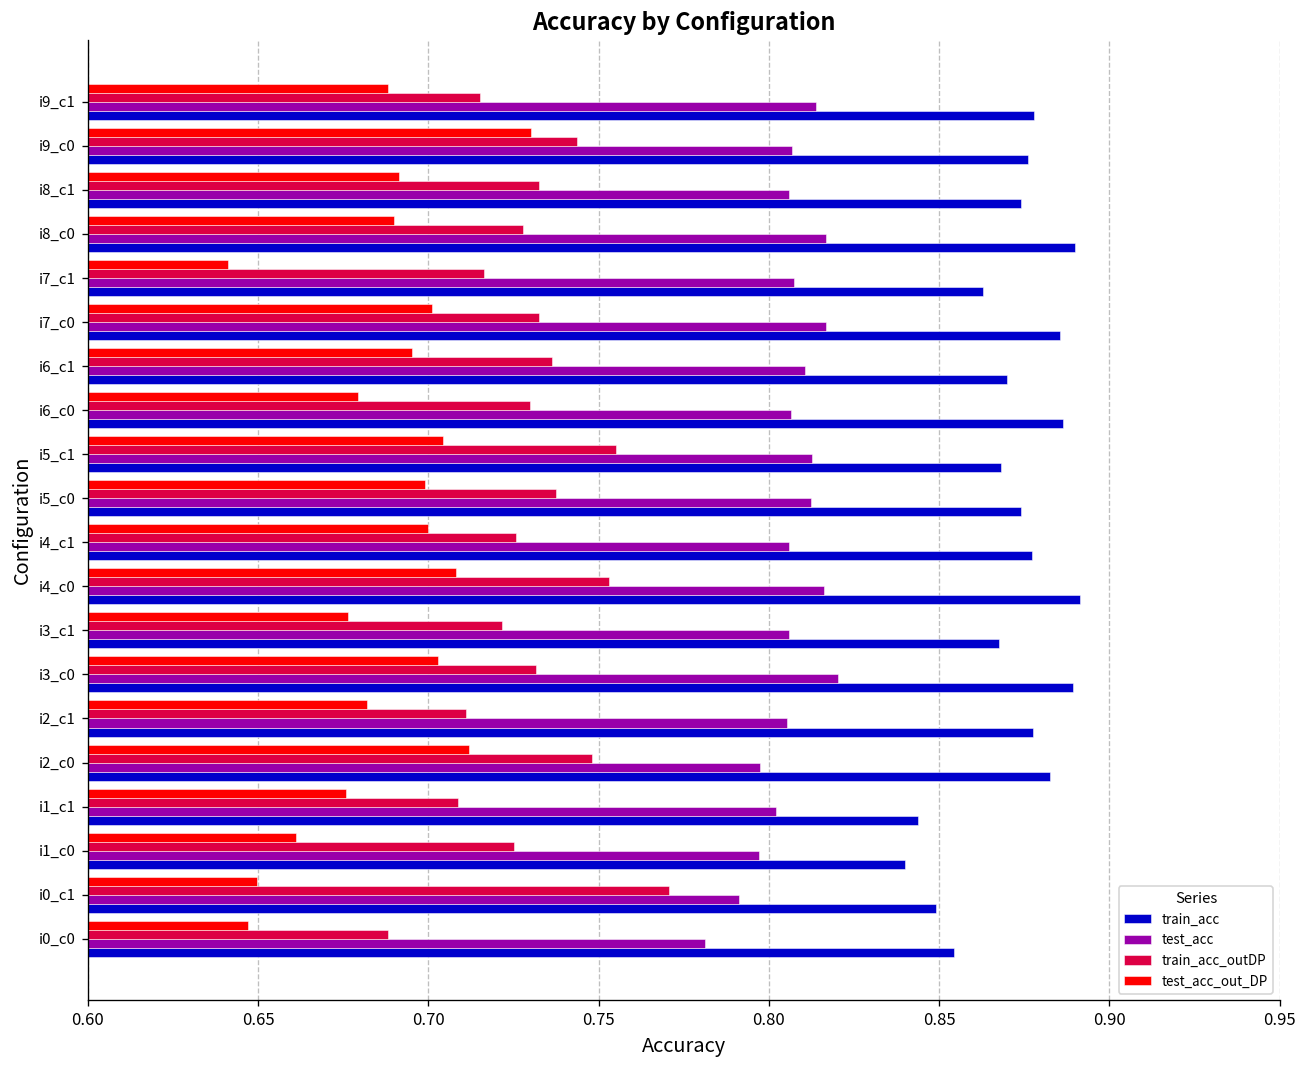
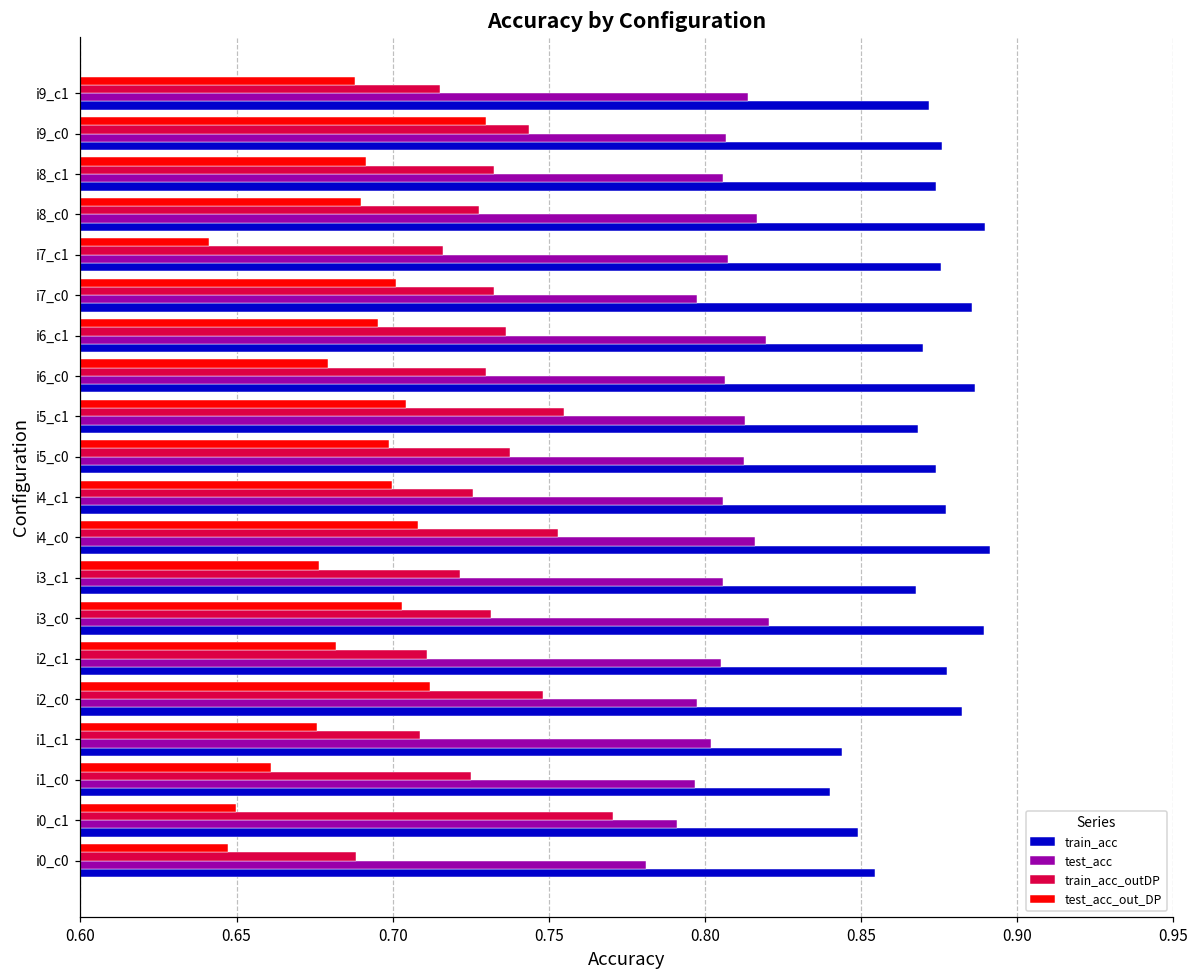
  {
    "train_acc": {
-     "i9_c1": 0.878,
+     "i9_c1": 0.872,
      "i9_c0": 0.876,
      "i8_c1": 0.874,
      "i8_c0": 0.890,
-     "i7_c1": 0.863,
+     "i7_c1": 0.876,
      "i7_c0": 0.886,
      "i6_c1": 0.870,
      "i6_c0": 0.886,
      "i5_c1": 0.868,
      "i5_c0": 0.874,
      "i4_c1": 0.877,
      "i4_c0": 0.891,
      "i3_c1": 0.868,
      "i3_c0": 0.889,
      "i2_c1": 0.878,
      "i2_c0": 0.882,
      "i1_c1": 0.844,
      "i1_c0": 0.840,
      "i0_c1": 0.849,
      "i0_c0": 0.854
    },
    "test_acc": {
      "i9_c1": 0.814,
      "i9_c0": 0.807,
      "i8_c1": 0.806,
      "i8_c0": 0.817,
      "i7_c1": 0.807,
-     "i7_c0": 0.817,
-     "i6_c1": 0.811,
+     "i7_c0": 0.797,
+     "i6_c1": 0.820,
      "i6_c0": 0.807,
      "i5_c1": 0.813,
      "i5_c0": 0.812,
      "i4_c1": 0.806,
      "i4_c0": 0.816,
      "i3_c1": 0.806,
      "i3_c0": 0.820,
      "i2_c1": 0.805,
      "i2_c0": 0.798,
      "i1_c1": 0.802,
      "i1_c0": 0.797,
      "i0_c1": 0.791,
      "i0_c0": 0.781
    },
    "train_acc_outDP": {
      "i9_c1": 0.715,
      "i9_c0": 0.744,
      "i8_c1": 0.733,
      "i8_c0": 0.728,
      "i7_c1": 0.716,
      "i7_c0": 0.732,
      "i6_c1": 0.736,
      "i6_c0": 0.730,
      "i5_c1": 0.755,
      "i5_c0": 0.738,
      "i4_c1": 0.726,
      "i4_c0": 0.753,
      "i3_c1": 0.722,
      "i3_c0": 0.732,
      "i2_c1": 0.711,
      "i2_c0": 0.748,
      "i1_c1": 0.709,
      "i1_c0": 0.725,
      "i0_c1": 0.771,
      "i0_c0": 0.688
    },
    "test_acc_out_DP": {
      "i9_c1": 0.688,
      "i9_c0": 0.730,
      "i8_c1": 0.691,
      "i8_c0": 0.690,
      "i7_c1": 0.641,
      "i7_c0": 0.701,
      "i6_c1": 0.695,
      "i6_c0": 0.679,
      "i5_c1": 0.704,
      "i5_c0": 0.699,
      "i4_c1": 0.700,
      "i4_c0": 0.708,
      "i3_c1": 0.677,
      "i3_c0": 0.703,
      "i2_c1": 0.682,
      "i2_c0": 0.712,
      "i1_c1": 0.676,
      "i1_c0": 0.661,
      "i0_c1": 0.650,
      "i0_c0": 0.647
    }
  }
